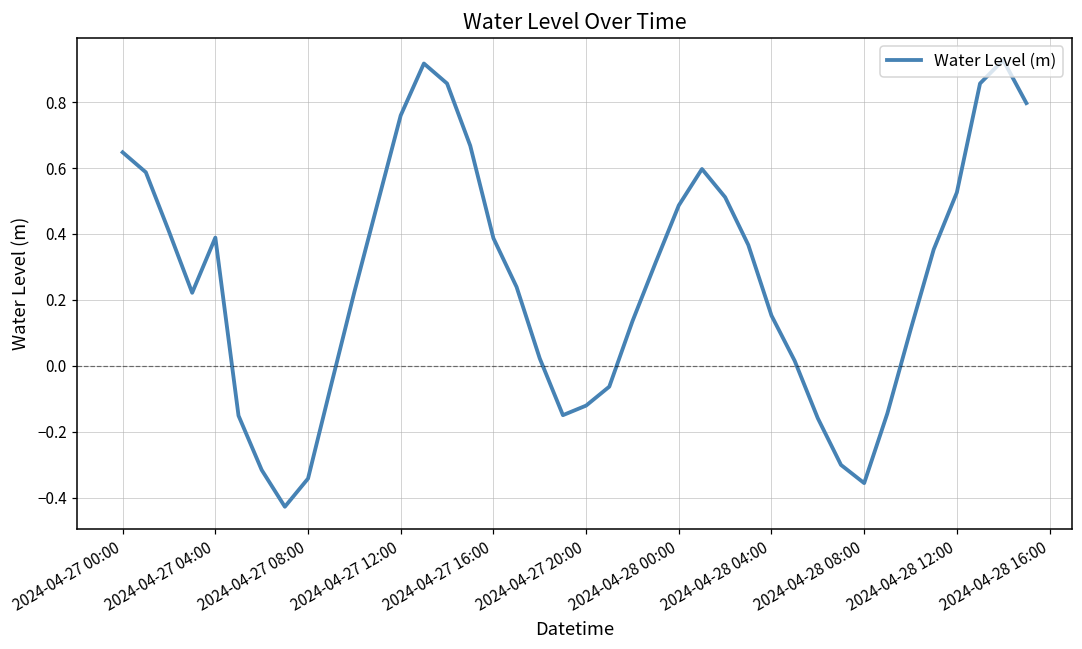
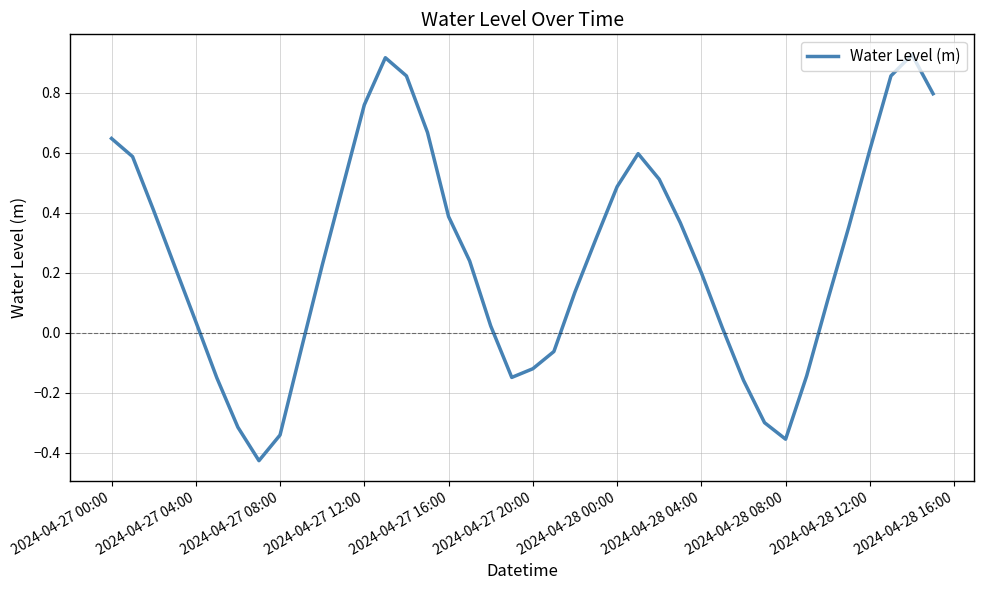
  {
    "2024-04-27 00:00": 0.65,
-   "2024-04-27 04:00": 0.39,
+   "2024-04-27 04:00": 0.04,
    "2024-04-27 08:00": -0.34,
    "2024-04-27 12:00": 0.76,
    "2024-04-27 16:00": 0.39,
    "2024-04-27 20:00": -0.12,
    "2024-04-28 00:00": 0.49,
-   "2024-04-28 04:00": 0.15,
+   "2024-04-28 04:00": 0.20,
    "2024-04-28 08:00": -0.36,
-   "2024-04-28 12:00": 0.53
+   "2024-04-28 12:00": 0.61
  }
